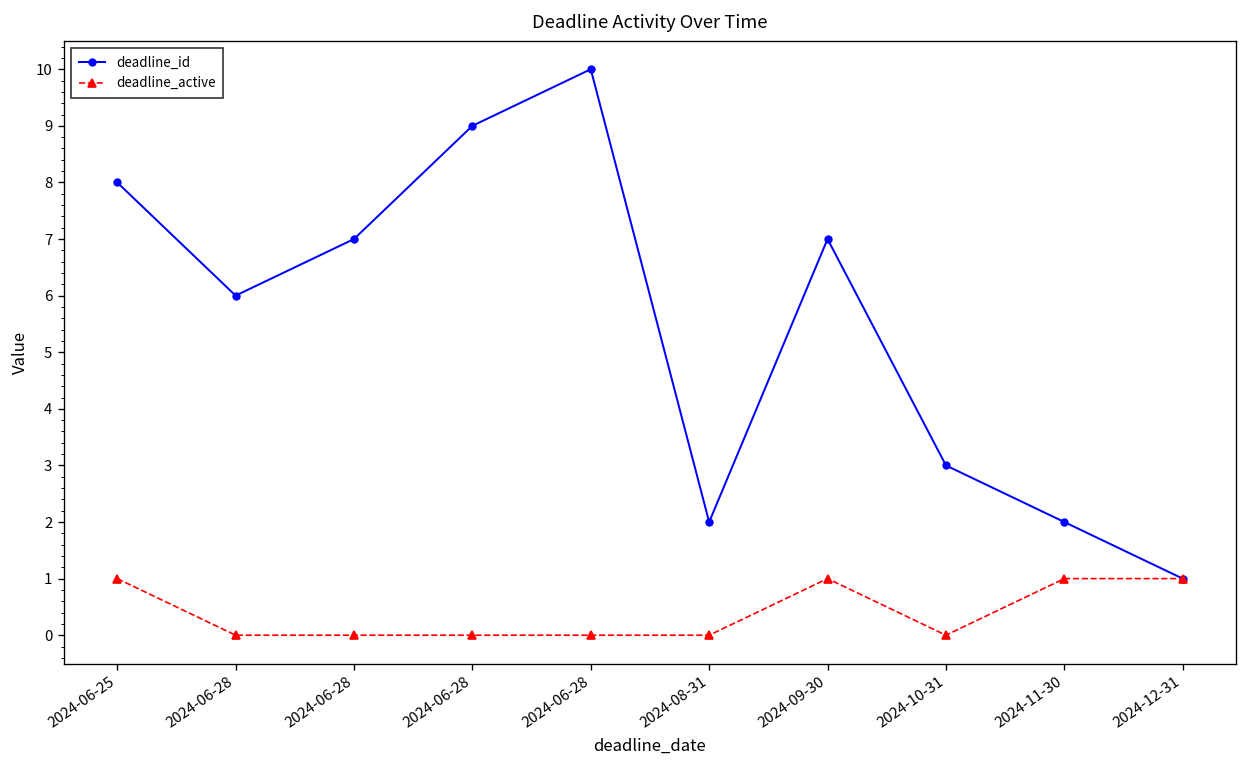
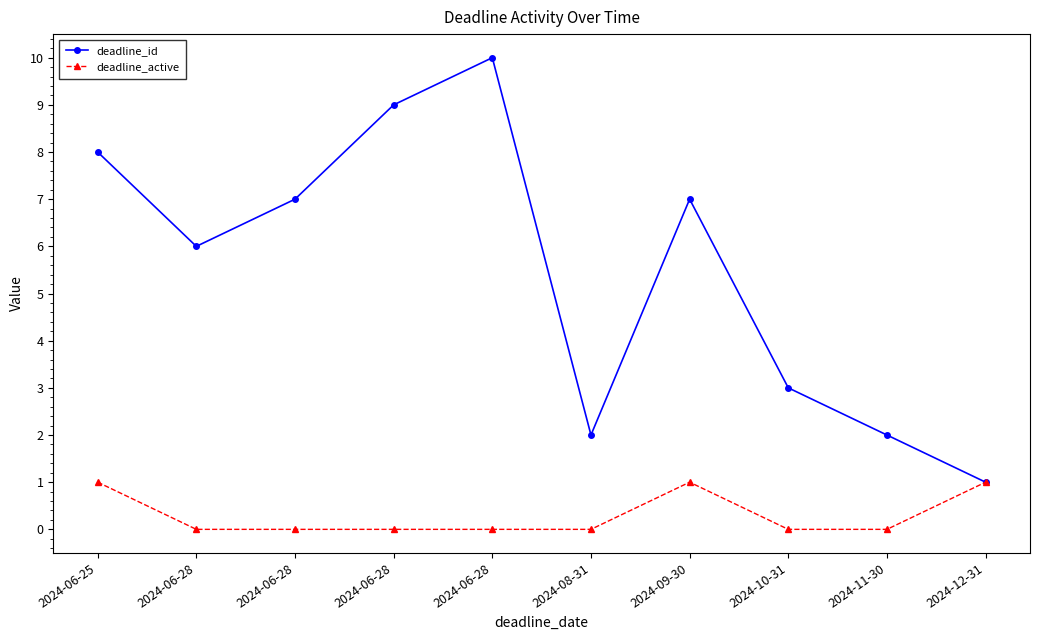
  {
    "deadline_id": {
      "2024-06-25": 8,
      "2024-08-31": 2,
      "2024-09-30": 7,
      "2024-10-31": 3,
      "2024-11-30": 2
    },
    "deadline_active": {
      "2024-06-25": 1,
      "2024-08-31": 0,
      "2024-09-30": 1,
      "2024-10-31": 0,
-     "2024-11-30": 1
+     "2024-11-30": 0
    }
  }
